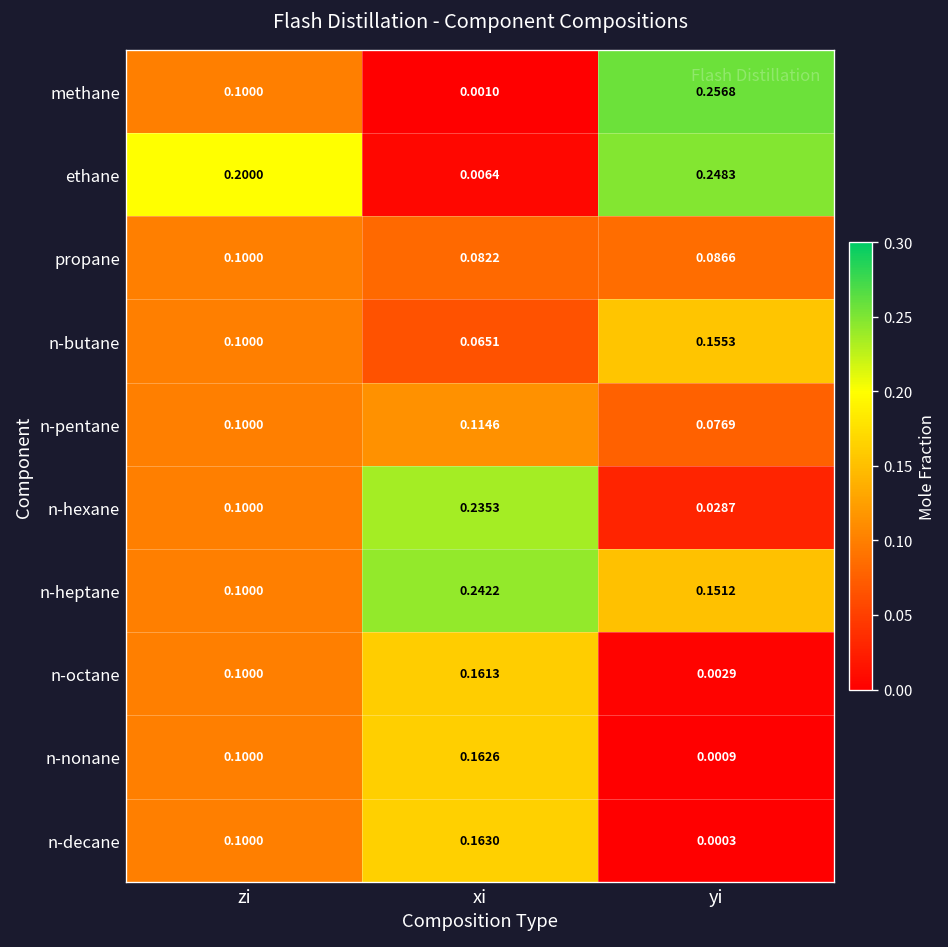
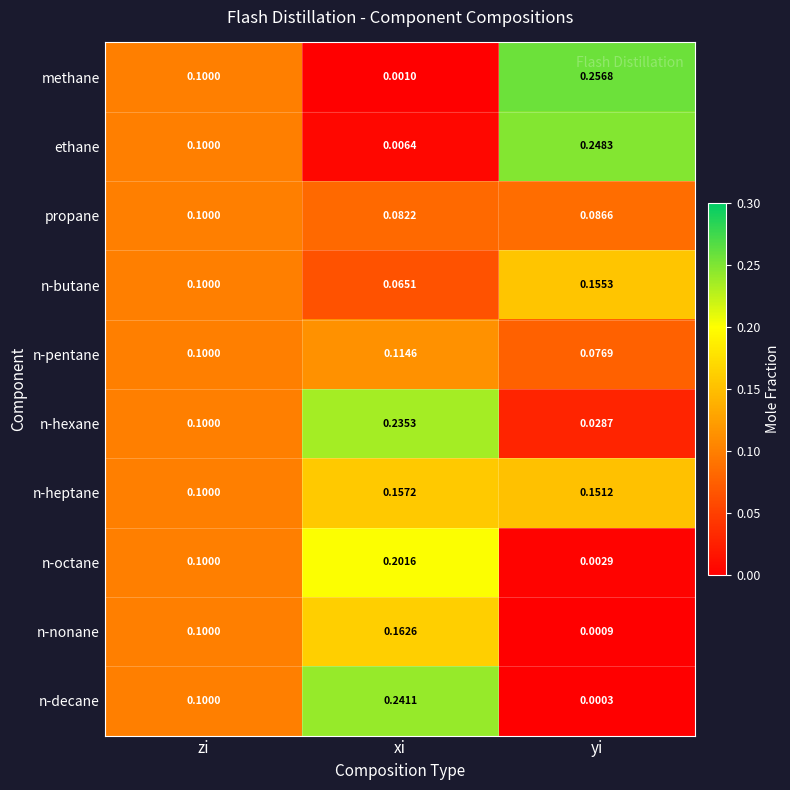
  {
    "methane": {
      "zi": 0.1000,
      "xi": 0.0010
    },
    "ethane": {
-     "zi": 0.2000,
+     "zi": 0.1000,
      "xi": 0.0064,
      "yi": 0.2483
    },
    "propane": {
      "zi": 0.1000,
      "xi": 0.0822,
      "yi": 0.0866
    },
    "n-butane": {
      "zi": 0.1000,
      "xi": 0.0651,
      "yi": 0.1553
    },
    "n-pentane": {
      "zi": 0.1000,
      "xi": 0.1146,
      "yi": 0.0769
    },
    "n-hexane": {
      "zi": 0.1000,
      "xi": 0.2353,
      "yi": 0.0287
    },
    "n-heptane": {
      "zi": 0.1000,
-     "xi": 0.2422,
+     "xi": 0.1572,
      "yi": 0.1512
    },
    "n-octane": {
      "zi": 0.1000,
-     "xi": 0.1613,
+     "xi": 0.2016,
      "yi": 0.0029
    },
    "n-nonane": {
      "zi": 0.1000,
      "xi": 0.1626,
      "yi": 0.0009
    },
    "n-decane": {
      "zi": 0.1000,
-     "xi": 0.1630,
+     "xi": 0.2411,
      "yi": 0.0003
    }
  }
